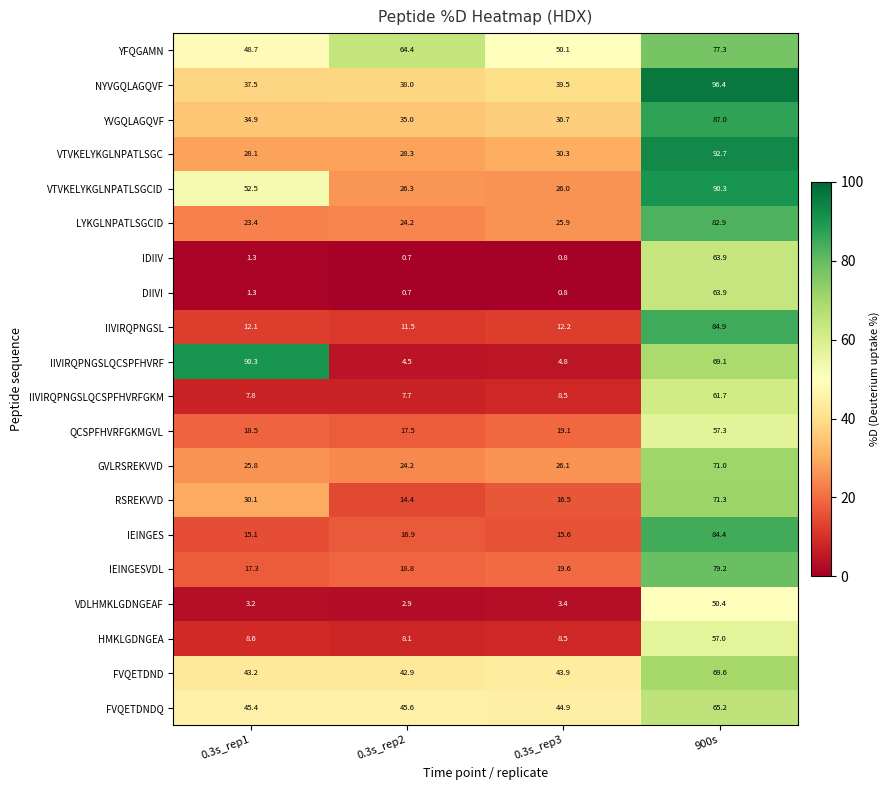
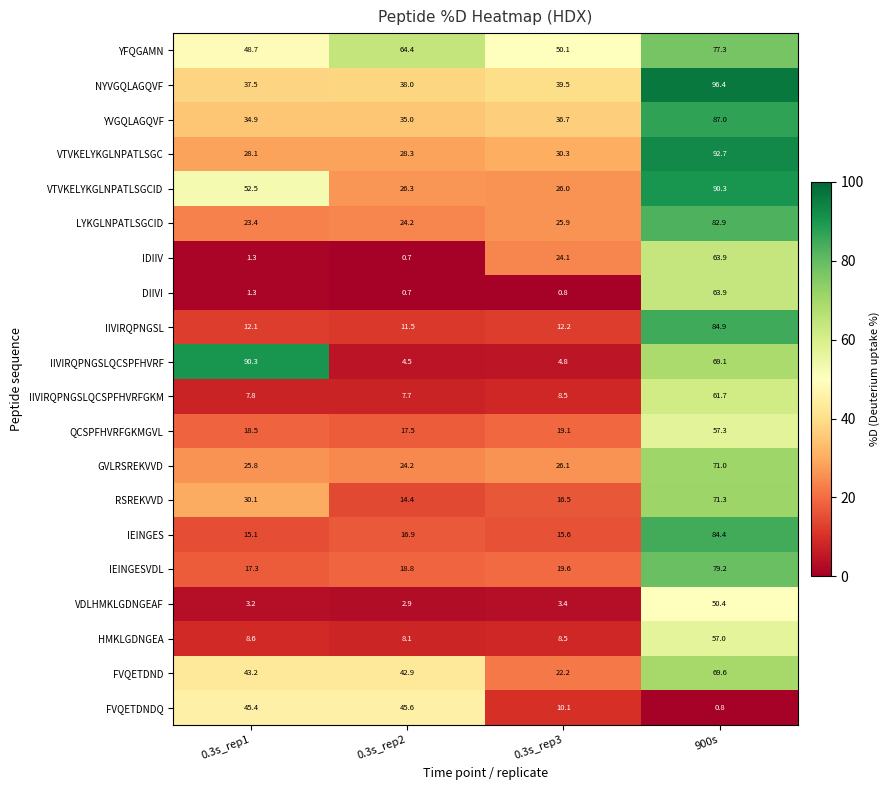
  {
    "YFQGAMN": {
      "0.3s_rep1": 48.7,
      "0.3s_rep2": 64.4,
      "0.3s_rep3": 50.1,
      "900s": 77.3
    },
    "NYVGQLAGQVF": {
      "0.3s_rep1": 37.5,
      "0.3s_rep2": 38.0,
      "0.3s_rep3": 39.5,
      "900s": 96.4
    },
    "YVGQLAGQVF": {
      "0.3s_rep1": 34.9,
      "0.3s_rep2": 35.0,
      "0.3s_rep3": 36.7,
      "900s": 87.0
    },
    "VTVKELYKGLNPATLSGC": {
      "0.3s_rep1": 28.1,
      "0.3s_rep2": 28.3,
      "0.3s_rep3": 30.3,
      "900s": 92.7
    },
    "VTVKELYKGLNPATLSGCID": {
      "0.3s_rep1": 52.5,
      "0.3s_rep2": 26.3,
      "0.3s_rep3": 26.0,
      "900s": 90.3
    },
    "LYKGLNPATLSGCID": {
      "0.3s_rep1": 23.4,
      "0.3s_rep2": 24.2,
      "0.3s_rep3": 25.9,
      "900s": 82.9
    },
    "IDIIV": {
      "0.3s_rep1": 1.3,
      "0.3s_rep2": 0.7,
-     "0.3s_rep3": 0.8,
+     "0.3s_rep3": 24.1,
      "900s": 63.9
    },
    "DIIVI": {
      "0.3s_rep1": 1.3,
      "0.3s_rep2": 0.7,
      "0.3s_rep3": 0.8,
      "900s": 63.9
    },
    "IIVIRQPNGSL": {
      "0.3s_rep1": 12.1,
      "0.3s_rep2": 11.5,
      "0.3s_rep3": 12.2,
      "900s": 84.9
    },
    "IIVIRQPNGSLQCSPFHVRF": {
      "0.3s_rep1": 90.3,
      "0.3s_rep2": 4.5,
      "0.3s_rep3": 4.8,
      "900s": 69.1
    },
    "IIVIRQPNGSLQCSPFHVRFGKM": {
      "0.3s_rep1": 7.8,
      "0.3s_rep2": 7.7,
      "0.3s_rep3": 8.5,
      "900s": 61.7
    },
    "QCSPFHVRFGKMGVL": {
      "0.3s_rep1": 18.5,
      "0.3s_rep2": 17.5,
      "0.3s_rep3": 19.1,
      "900s": 57.3
    },
    "GVLRSREKVVD": {
      "0.3s_rep1": 25.8,
      "0.3s_rep2": 24.2,
      "0.3s_rep3": 26.1,
      "900s": 71.0
    },
    "RSREKVVD": {
      "0.3s_rep1": 30.1,
      "0.3s_rep2": 14.4,
      "0.3s_rep3": 16.5,
      "900s": 71.3
    },
    "IEINGES": {
      "0.3s_rep1": 15.1,
      "0.3s_rep2": 16.9,
      "0.3s_rep3": 15.6,
      "900s": 84.4
    },
    "IEINGESVDL": {
      "0.3s_rep1": 17.3,
      "0.3s_rep2": 18.8,
      "0.3s_rep3": 19.6,
      "900s": 79.2
    },
    "VDLHMKLGDNGEAF": {
      "0.3s_rep1": 3.2,
      "0.3s_rep2": 2.9,
      "0.3s_rep3": 3.4,
      "900s": 50.4
    },
    "HMKLGDNGEA": {
      "0.3s_rep1": 8.6,
      "0.3s_rep2": 8.1,
      "0.3s_rep3": 8.5,
      "900s": 57.0
    },
    "FVQETDND": {
      "0.3s_rep1": 43.2,
      "0.3s_rep2": 42.9,
-     "0.3s_rep3": 43.9,
+     "0.3s_rep3": 22.2,
      "900s": 69.6
    },
    "FVQETDNDQ": {
      "0.3s_rep1": 45.4,
      "0.3s_rep2": 45.6,
-     "0.3s_rep3": 44.9,
-     "900s": 65.2
+     "0.3s_rep3": 10.1,
+     "900s": 0.8
    }
  }
